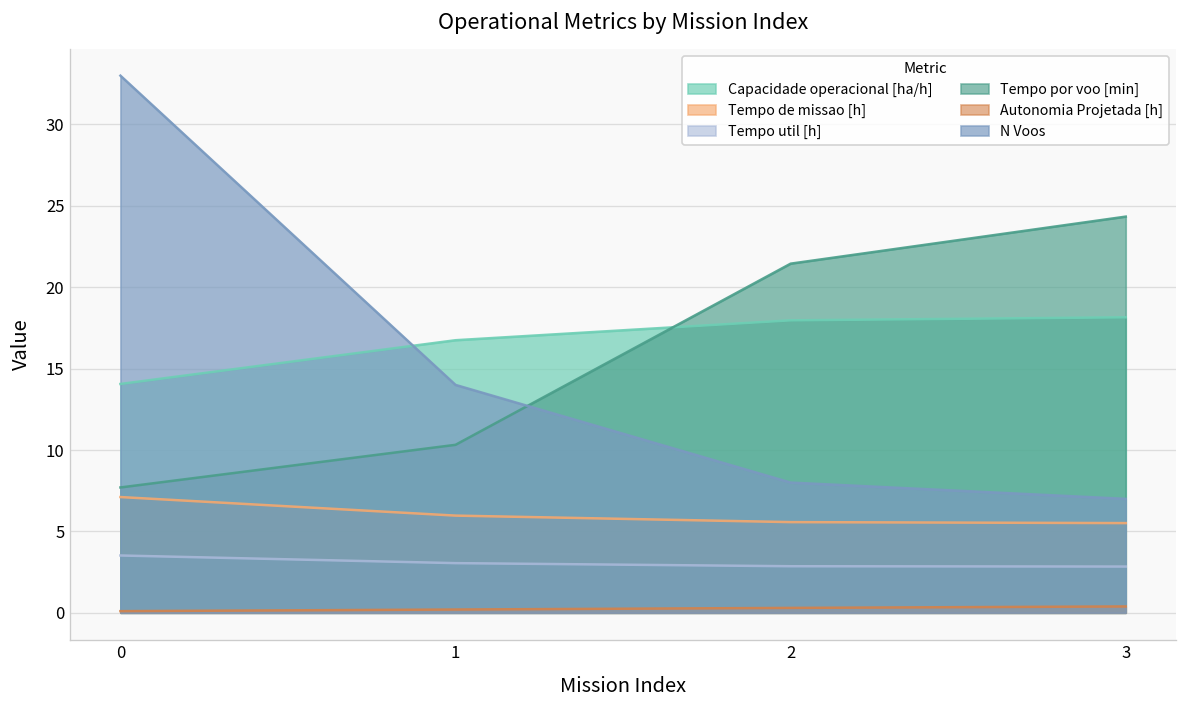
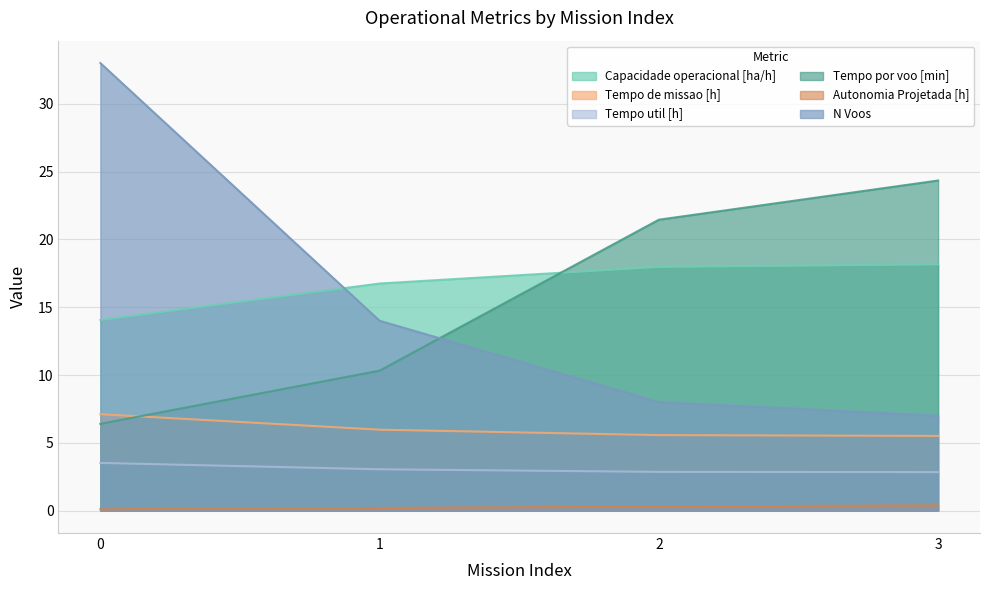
  {
    "Tempo por voo [min]": {
-     "0": 7.7,
+     "0": 6.4,
      "1": 10.3,
      "2": 21.5,
      "3": 24.3
    }
  }
